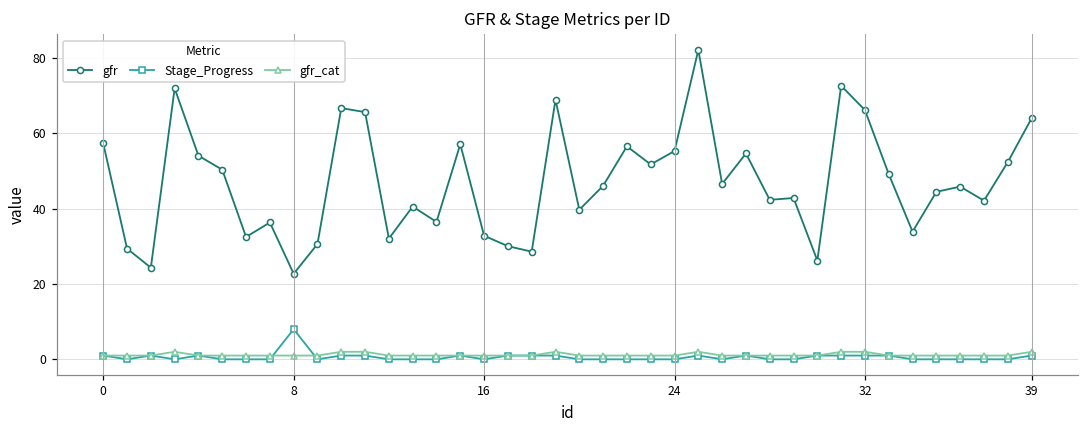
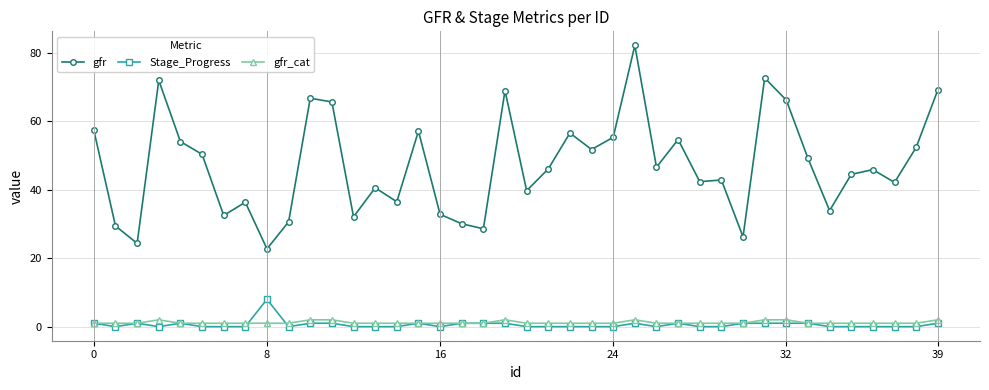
  {
    "gfr": {
      "0": 57,
      "8": 23,
      "16": 33,
      "24": 55,
      "32": 66,
-     "39": 64
+     "39": 69
    },
    "Stage_Progress": {
      "8": 8,
      "16": 0,
      "24": 0,
      "32": 1,
      "39": 1
    },
    "gfr_cat": {
      "8": 1,
      "16": 1,
      "24": 1,
      "32": 2,
      "39": 2
    }
  }
